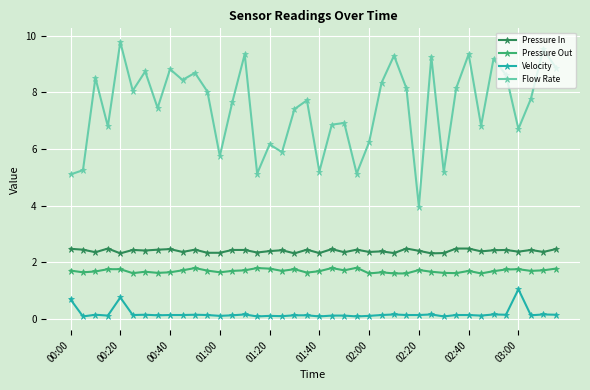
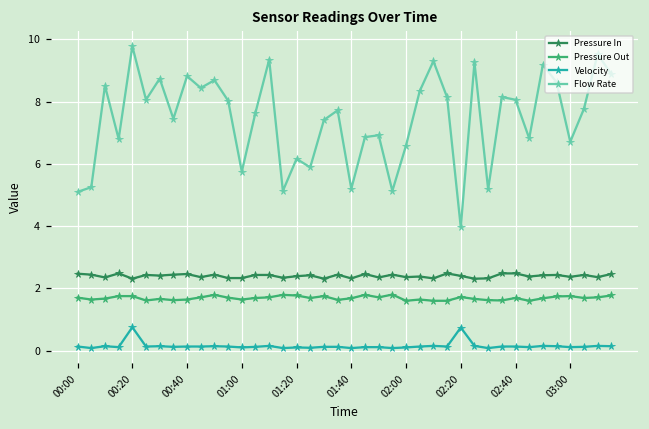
  {
    "Velocity": {
-     "00:00": 0.7,
+     "00:00": 0.1,
      "00:20": 0.8,
      "00:40": 0.1,
      "01:00": 0.1,
      "01:20": 0.1,
      "01:40": 0.1,
      "02:00": 0.1,
-     "02:20": 0.1,
+     "02:20": 0.7,
      "02:40": 0.1,
-     "03:00": 1.0
+     "03:00": 0.1
    },
    "Flow Rate": {
      "00:00": 5.1,
      "00:20": 9.8,
      "00:40": 8.8,
      "01:00": 5.8,
      "01:20": 6.2,
      "01:40": 5.2,
-     "02:00": 6.2,
+     "02:00": 6.6,
      "02:20": 4.0,
-     "02:40": 9.4,
+     "02:40": 8.1,
      "03:00": 6.7
    }
  }
